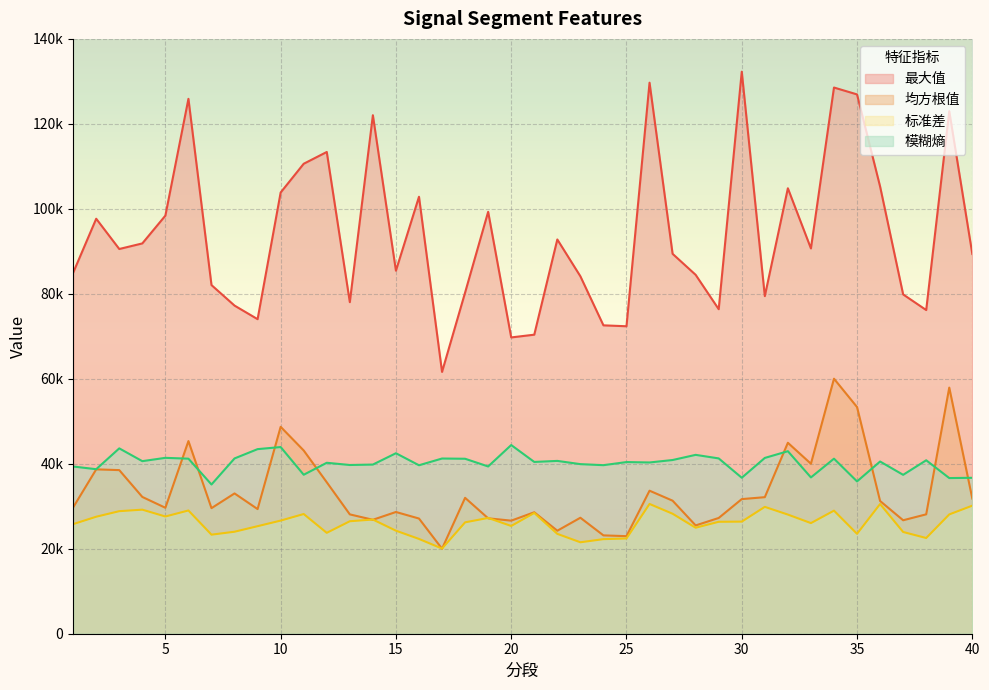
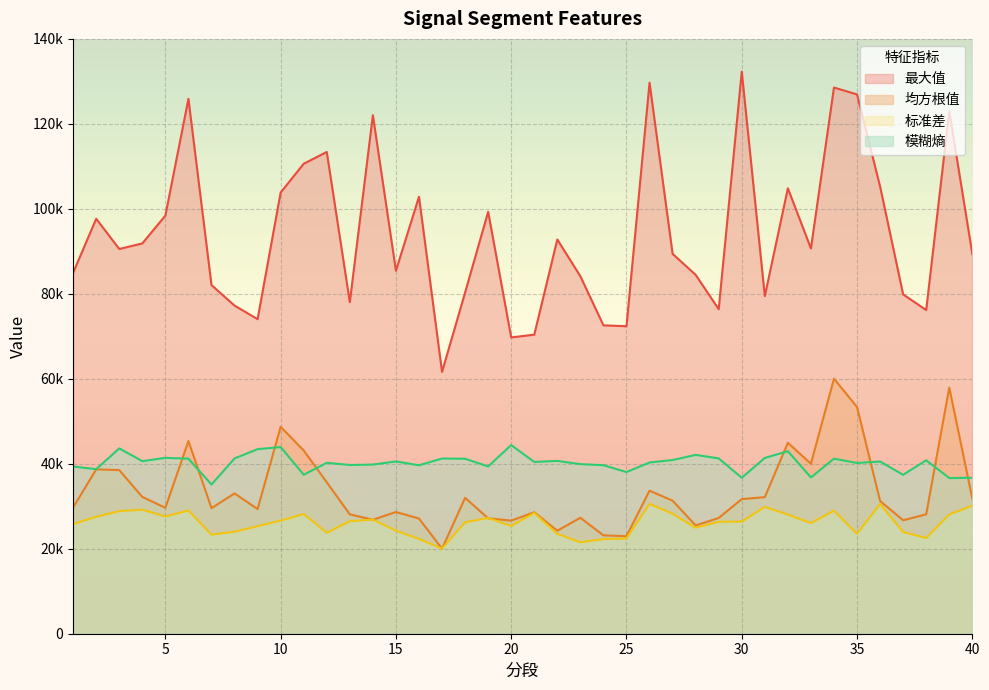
  {
    "模糊熵": {
      "5": 41000,
      "10": 44000,
-     "15": 42000,
+     "15": 41000,
      "20": 44000,
-     "25": 40000,
+     "25": 38000,
      "30": 37000,
-     "35": 36000,
+     "35": 40000,
      "40": 37000
    }
  }
